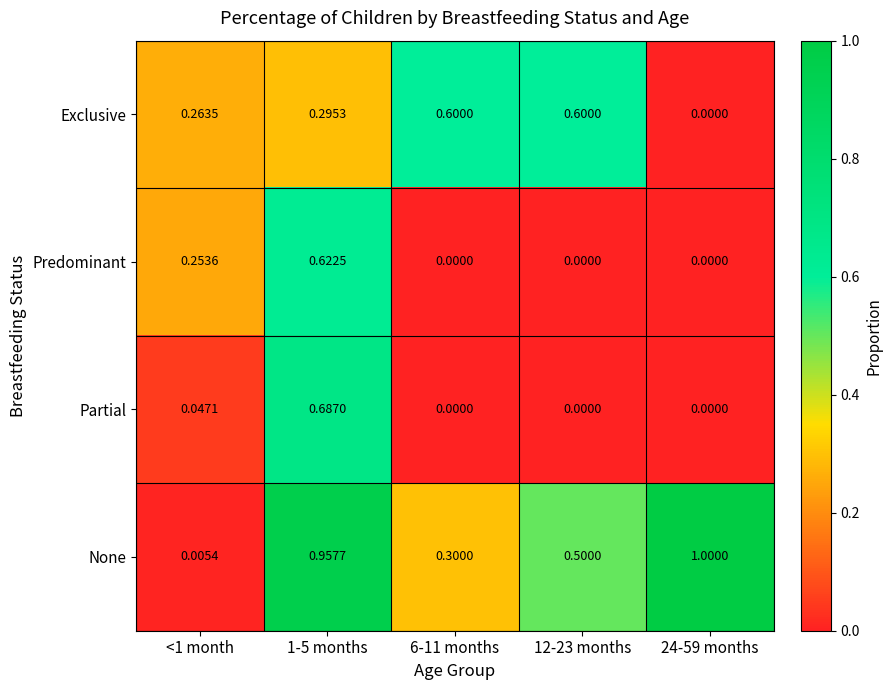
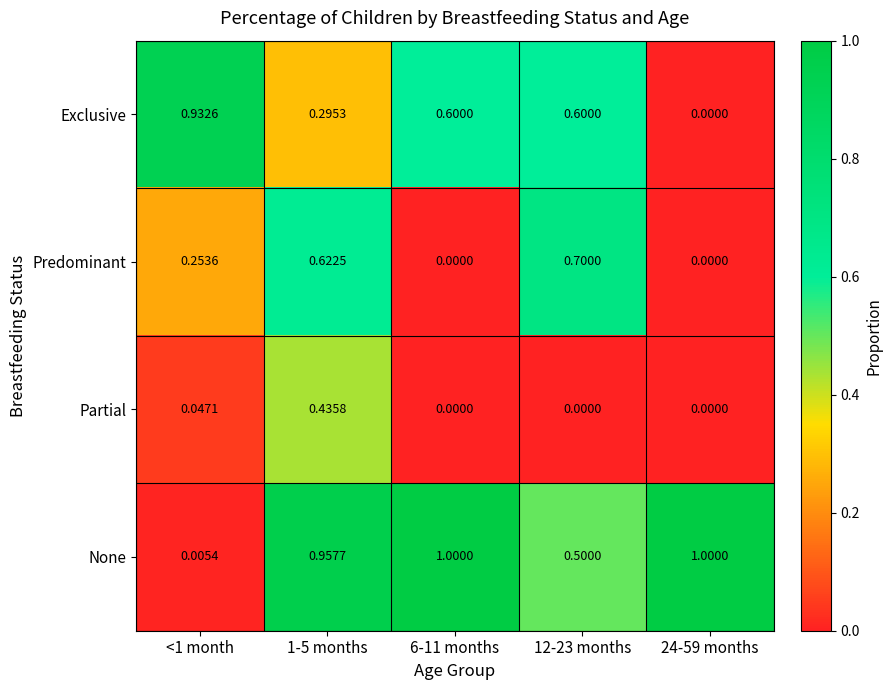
  {
    "Exclusive": {
-     "<1 month": 0.2635,
+     "<1 month": 0.9326,
      "1-5 months": 0.2953,
      "6-11 months": 0.6000,
      "12-23 months": 0.6000,
      "24-59 months": 0.0000
    },
    "Predominant": {
      "<1 month": 0.2536,
      "1-5 months": 0.6225,
      "6-11 months": 0.0000,
-     "12-23 months": 0.0000,
+     "12-23 months": 0.7000,
      "24-59 months": 0.0000
    },
    "Partial": {
      "<1 month": 0.0471,
-     "1-5 months": 0.6870,
+     "1-5 months": 0.4358,
      "6-11 months": 0.0000,
      "12-23 months": 0.0000,
      "24-59 months": 0.0000
    },
    "None": {
      "<1 month": 0.0054,
      "1-5 months": 0.9577,
-     "6-11 months": 0.3000,
+     "6-11 months": 1.0000,
      "12-23 months": 0.5000,
      "24-59 months": 1.0000
    }
  }
